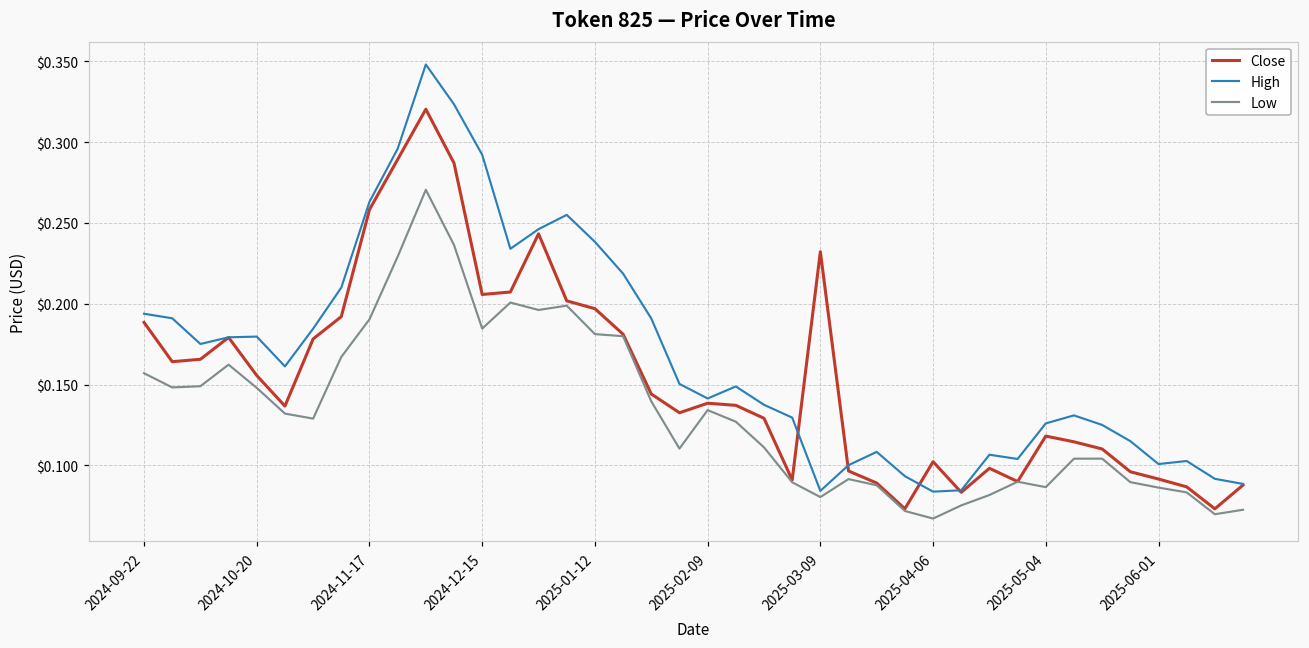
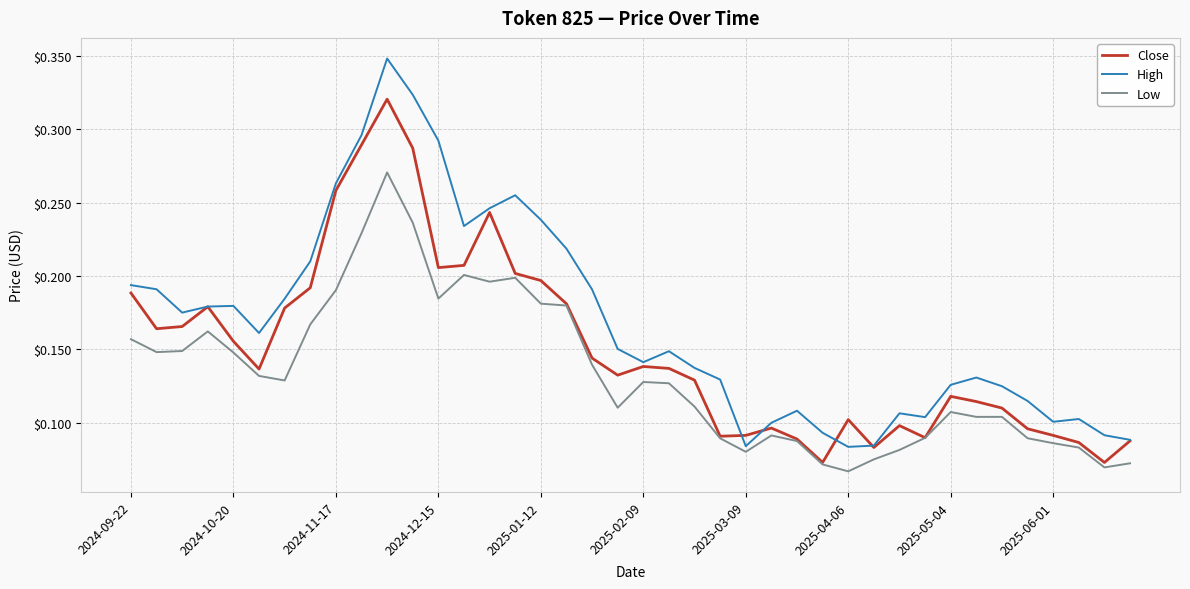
  {
    "Close": {
      "2024-09-22": "$0.188",
      "2024-10-20": "$0.156",
      "2024-11-17": "$0.258",
      "2024-12-15": "$0.206",
      "2025-01-12": "$0.197",
      "2025-02-09": "$0.138",
-     "2025-03-09": "$0.232",
+     "2025-03-09": "$0.092",
      "2025-04-06": "$0.102",
      "2025-05-04": "$0.118",
      "2025-06-01": "$0.092"
    },
    "High": {
      "2024-09-22": "$0.194",
      "2024-10-20": "$0.180",
      "2024-11-17": "$0.263",
      "2024-12-15": "$0.292",
      "2025-01-12": "$0.238",
      "2025-02-09": "$0.141",
      "2025-03-09": "$0.084",
      "2025-04-06": "$0.084",
      "2025-05-04": "$0.126",
      "2025-06-01": "$0.101"
    },
    "Low": {
      "2024-09-22": "$0.157",
      "2024-10-20": "$0.148",
      "2024-11-17": "$0.190",
      "2024-12-15": "$0.185",
      "2025-01-12": "$0.181",
-     "2025-02-09": "$0.134",
+     "2025-02-09": "$0.128",
      "2025-03-09": "$0.080",
      "2025-04-06": "$0.067",
-     "2025-05-04": "$0.087",
+     "2025-05-04": "$0.107",
      "2025-06-01": "$0.086"
    }
  }
